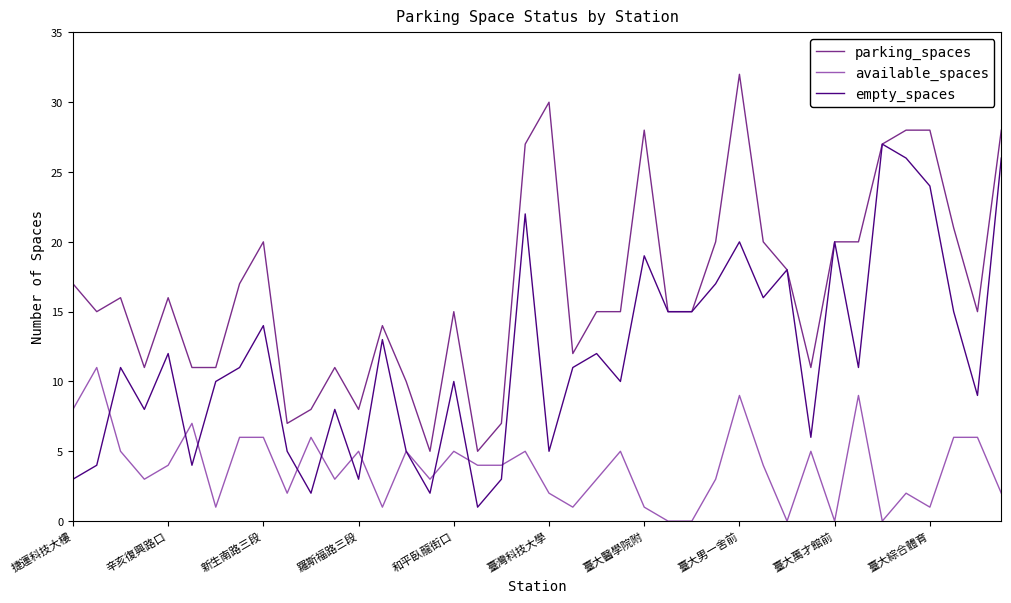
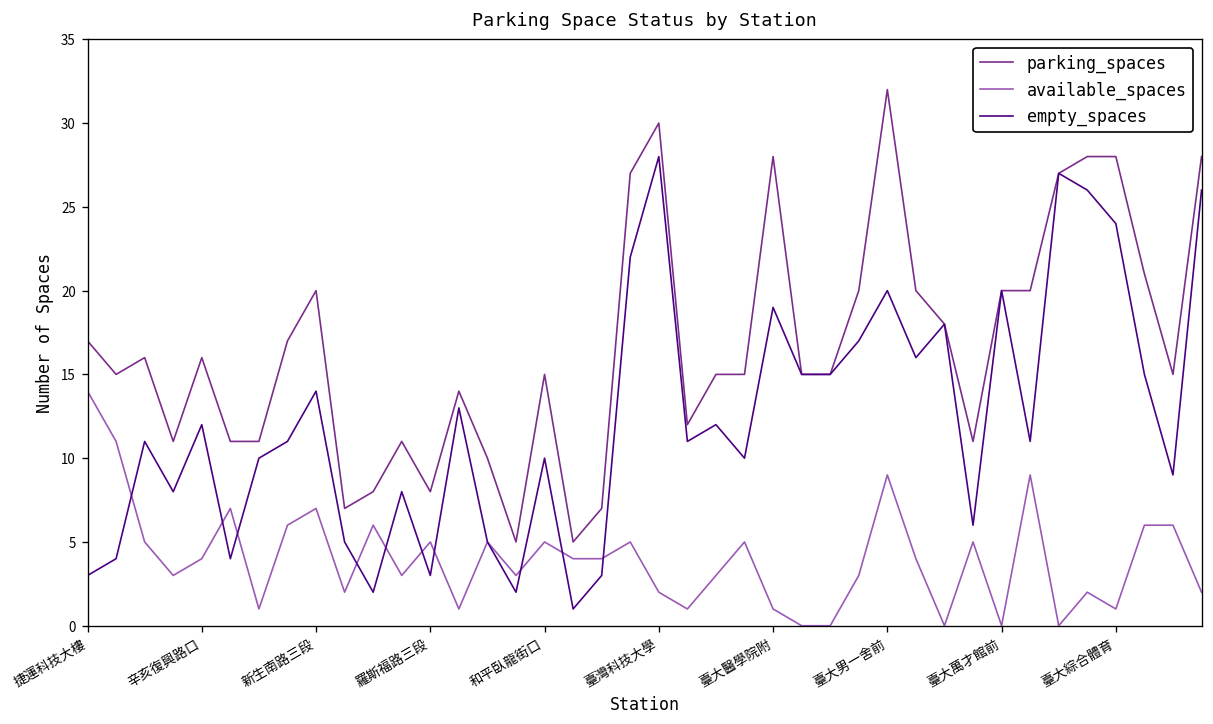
  {
    "parking_spaces": {
      "捷運科技大樓": 17,
      "辛亥復興路口": 16,
      "新生南路三段": 20,
      "羅斯福路三段": 8,
      "和平臥龍街口": 15,
      "臺灣科技大學": 30,
      "臺大醫學院附": 28,
      "臺大男一舍前": 32,
      "臺大綜合體育": 28
    },
    "available_spaces": {
-     "捷運科技大樓": 8,
+     "捷運科技大樓": 14,
      "辛亥復興路口": 4,
-     "新生南路三段": 6,
+     "新生南路三段": 7,
      "羅斯福路三段": 5,
      "和平臥龍街口": 5,
      "臺灣科技大學": 2,
      "臺大醫學院附": 1,
      "臺大男一舍前": 9,
      "臺大萬才館前": 0,
      "臺大綜合體育": 1
    },
    "empty_spaces": {
      "捷運科技大樓": 3,
      "辛亥復興路口": 12,
      "新生南路三段": 14,
      "羅斯福路三段": 3,
      "和平臥龍街口": 10,
-     "臺灣科技大學": 5,
+     "臺灣科技大學": 28,
      "臺大醫學院附": 19,
      "臺大男一舍前": 20,
      "臺大綜合體育": 24
    }
  }
